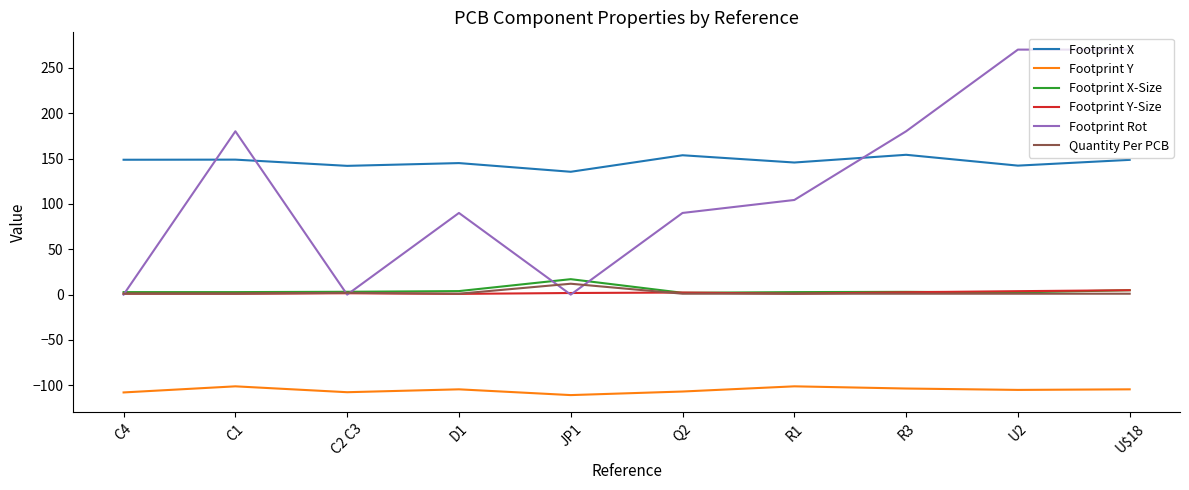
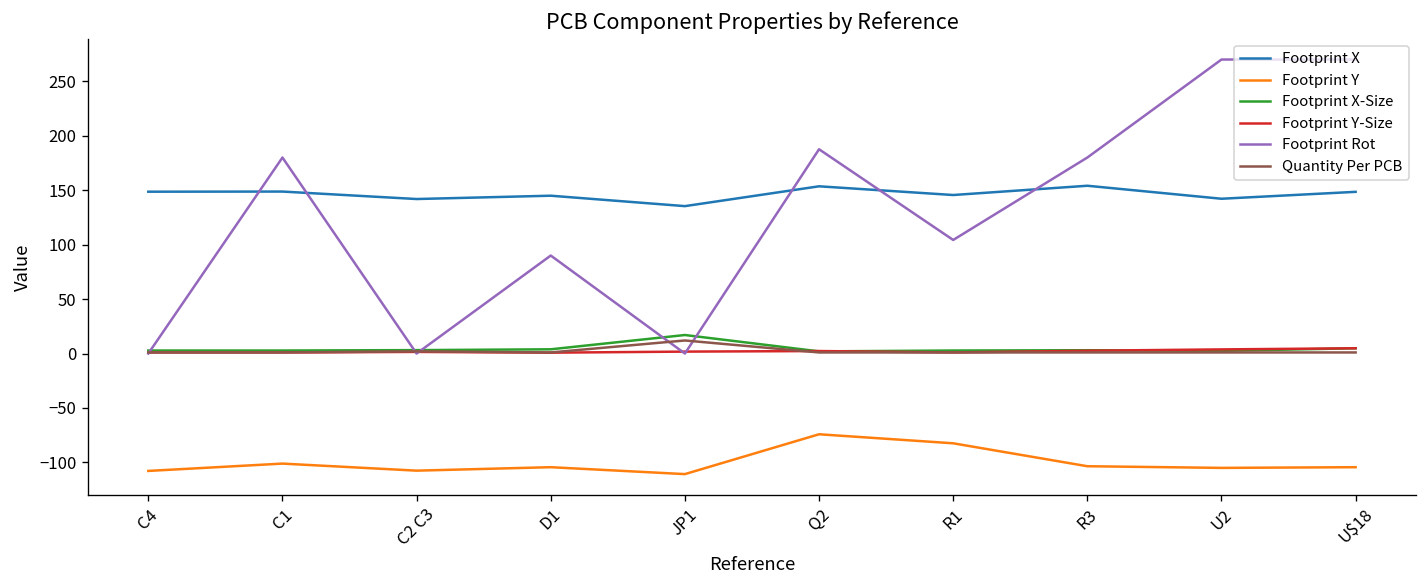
  {
    "Footprint X": {
      "C4": 150,
      "C1": 150,
      "C2 C3": 140,
      "D1": 140,
      "JP1": 140,
      "Q2": 150,
      "R1": 150,
      "R3": 150,
      "U2": 140,
      "U$18": 150
    },
    "Footprint Y": {
      "C4": -110,
      "C1": -100,
      "C2 C3": -110,
      "D1": -100,
      "JP1": -110,
-     "Q2": -110,
-     "R1": -100,
+     "Q2": -70,
+     "R1": -80,
      "R3": -100,
      "U2": -110,
      "U$18": -100
    },
    "Footprint X-Size": {
      "D1": 0,
      "JP1": 20
    },
    "Footprint Rot": {
      "C1": 180,
      "D1": 90,
-     "Q2": 90,
+     "Q2": 190,
      "R1": 100,
      "R3": 180,
      "U2": 270
    },
    "Quantity Per PCB": {
      "JP1": 10,
      "U$18": 0
    }
  }
